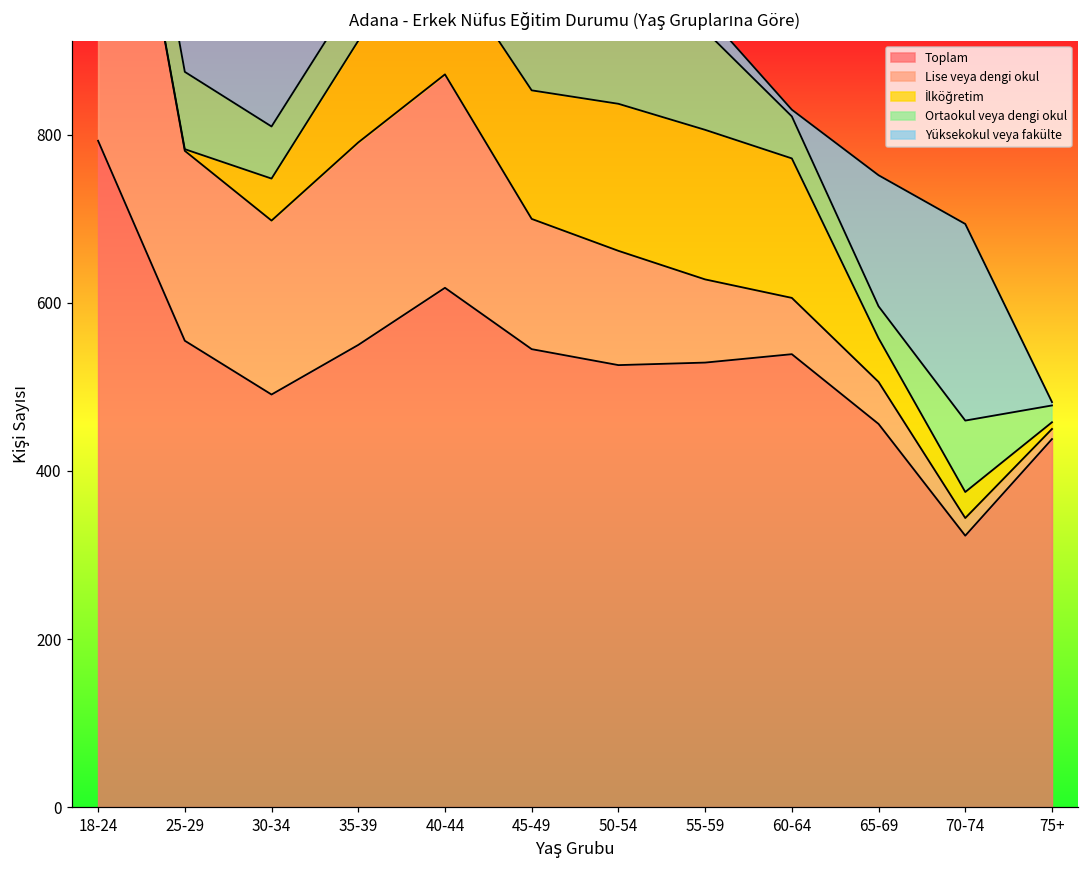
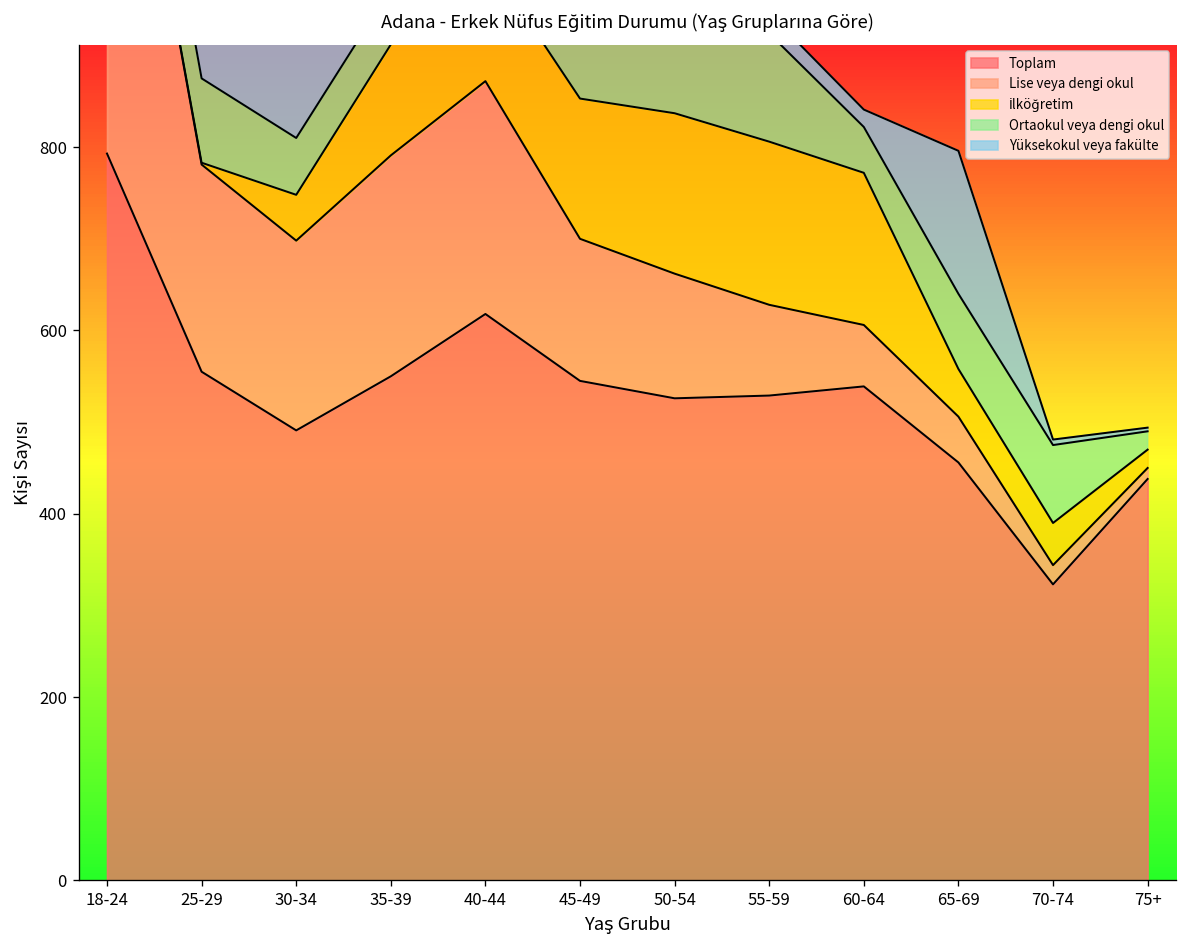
  {
    "İlköğretim": {
      "30-34": 50,
      "35-39": 120,
      "45-49": 150,
      "50-54": 180,
      "55-59": 180,
      "60-64": 170,
      "65-69": 50,
-     "70-74": 30,
-     "75+": 10
+     "70-74": 50,
+     "75+": 20
    },
    "Ortaokul veya dengi okul": {
      "25-29": 90,
      "30-34": 60,
      "60-64": 50,
-     "65-69": 40,
+     "65-69": 80,
      "70-74": 90,
      "75+": 20
    },
    "Yüksekokul veya fakülte": {
-     "60-64": 10,
+     "60-64": 20,
      "65-69": 160,
-     "70-74": 230,
+     "70-74": 10,
      "75+": 0
    }
  }
